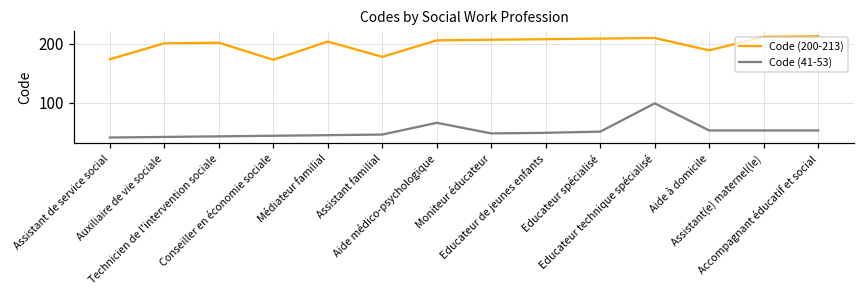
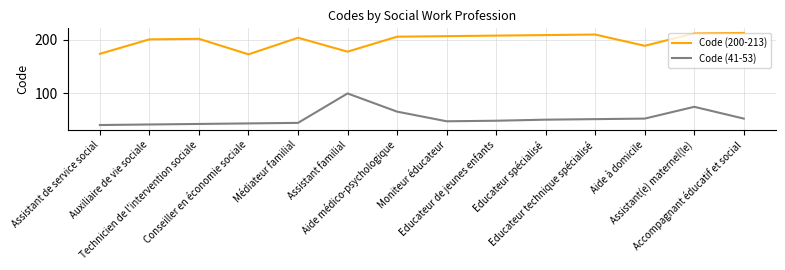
  {
    "Code (200-213)": {
      "Assistant de service social": 170,
      "Auxiliaire de vie sociale": 200,
      "Technicien de l'intervention sociale": 200,
      "Conseiller en économie sociale": 170,
      "Médiateur familial": 200,
      "Assistant familial": 180,
      "Aide médico-psychologique": 210,
      "Moniteur éducateur": 210,
      "Educateur de jeunes enfants": 210,
      "Educateur spécialisé": 210,
      "Educateur technique spécialisé": 210,
      "Aide à domicile": 190,
      "Accompagnant éducatif et social": 210
    },
    "Code (41-53)": {
      "Assistant de service social": 40,
      "Auxiliaire de vie sociale": 40,
      "Technicien de l'intervention sociale": 40,
      "Conseiller en économie sociale": 40,
      "Médiateur familial": 50,
-     "Assistant familial": 50,
+     "Assistant familial": 100,
      "Aide médico-psychologique": 70,
      "Moniteur éducateur": 50,
      "Educateur de jeunes enfants": 50,
      "Educateur spécialisé": 50,
-     "Educateur technique spécialisé": 100,
+     "Educateur technique spécialisé": 50,
      "Aide à domicile": 50,
-     "Assistant(e) maternel(le)": 50,
+     "Assistant(e) maternel(le)": 80,
      "Accompagnant éducatif et social": 50
    }
  }
